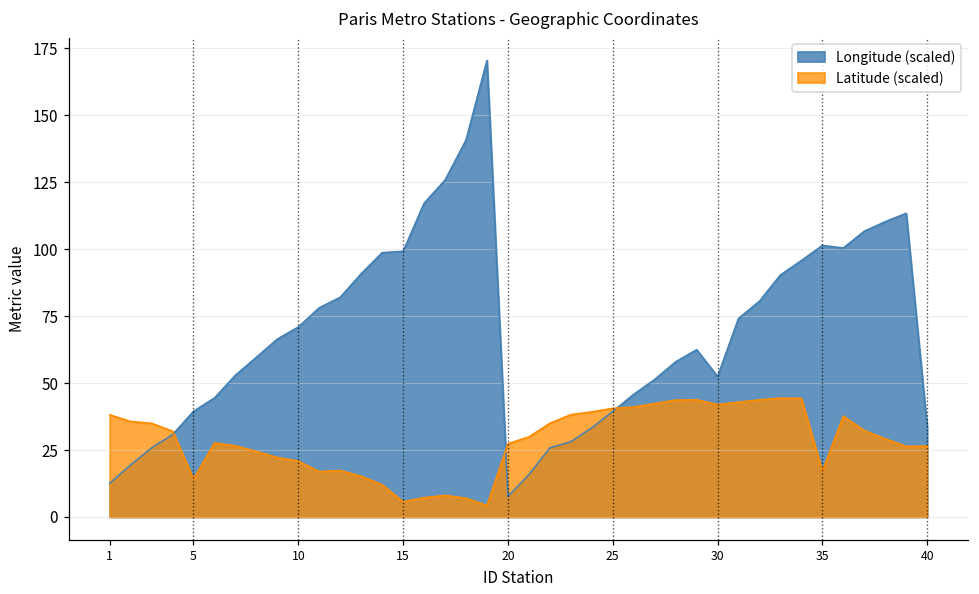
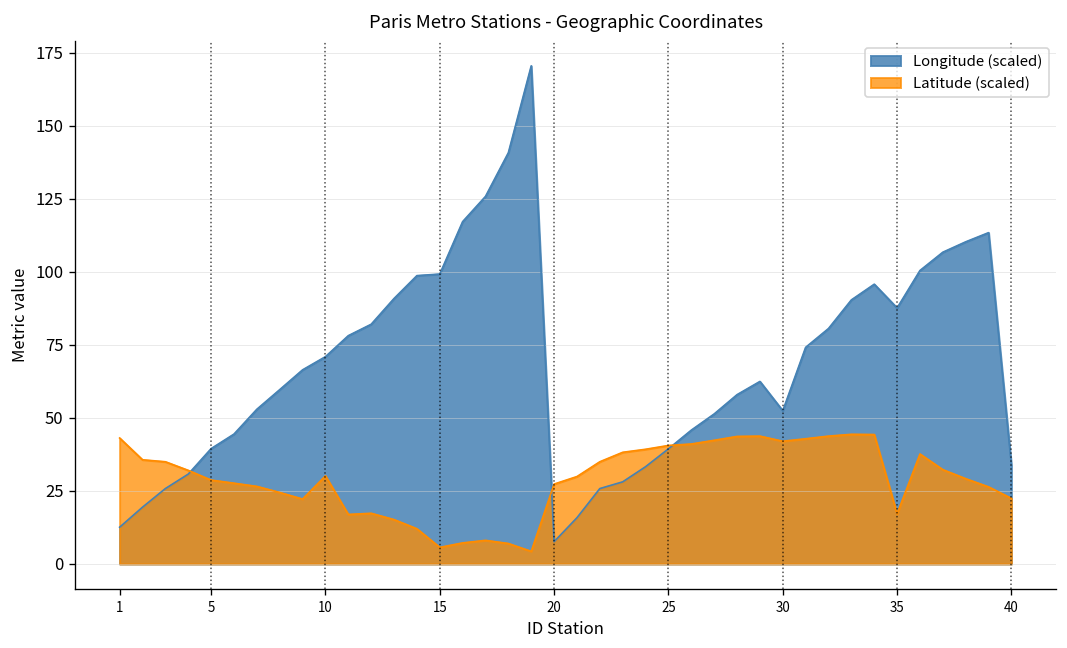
  {
    "Longitude (scaled)": {
      "1": 13,
      "5": 39,
      "10": 71,
      "15": 99,
      "20": 8,
      "25": 39,
      "30": 52,
-     "35": 101,
+     "35": 88,
      "40": 34
    },
    "Latitude (scaled)": {
-     "1": 38,
-     "5": 14,
-     "10": 21,
+     "1": 43,
+     "5": 29,
+     "10": 30,
      "15": 6,
      "20": 27,
      "25": 41,
      "30": 42,
      "35": 17,
-     "40": 26
+     "40": 22
    }
  }
